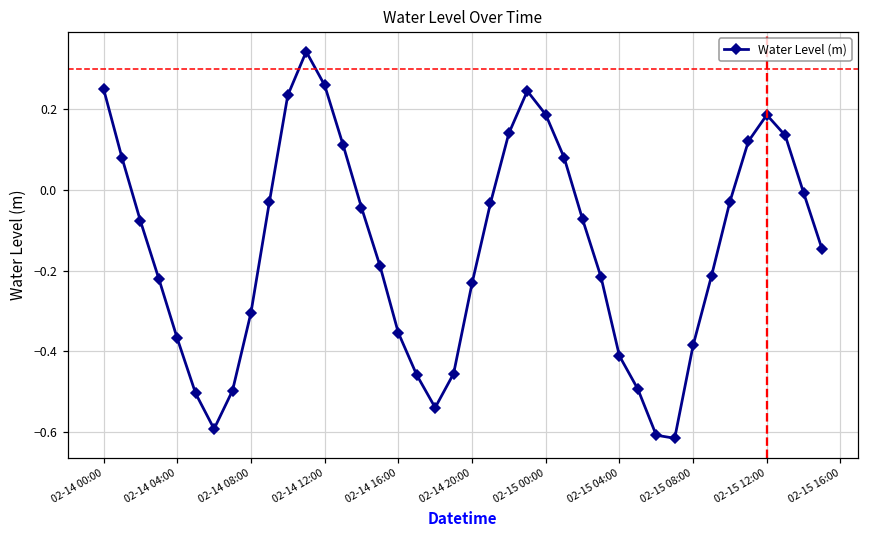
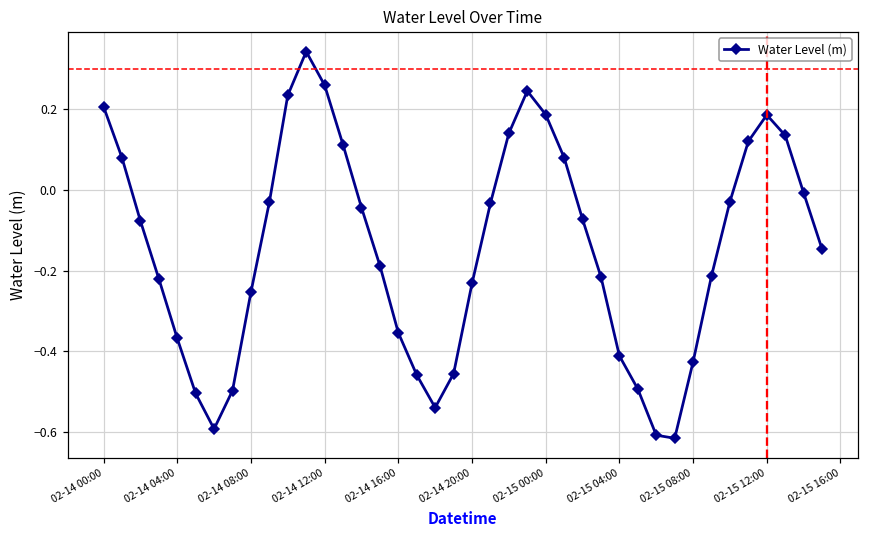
  {
-   "02-14 00:00": 0.25,
+   "02-14 00:00": 0.21,
    "02-14 04:00": -0.37,
-   "02-14 08:00": -0.31,
+   "02-14 08:00": -0.25,
    "02-14 12:00": 0.26,
    "02-14 16:00": -0.35,
    "02-14 20:00": -0.23,
    "02-15 00:00": 0.19,
    "02-15 04:00": -0.41,
-   "02-15 08:00": -0.39,
+   "02-15 08:00": -0.43,
    "02-15 12:00": 0.19
  }
